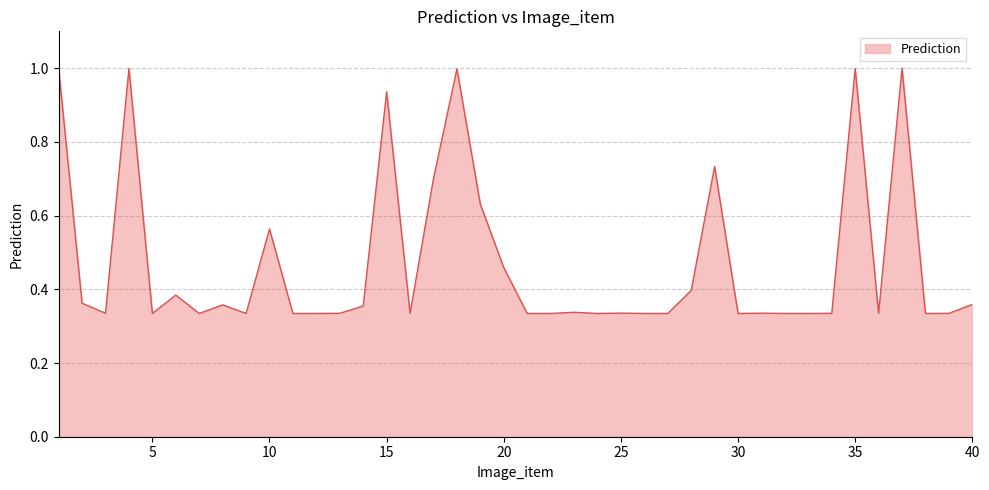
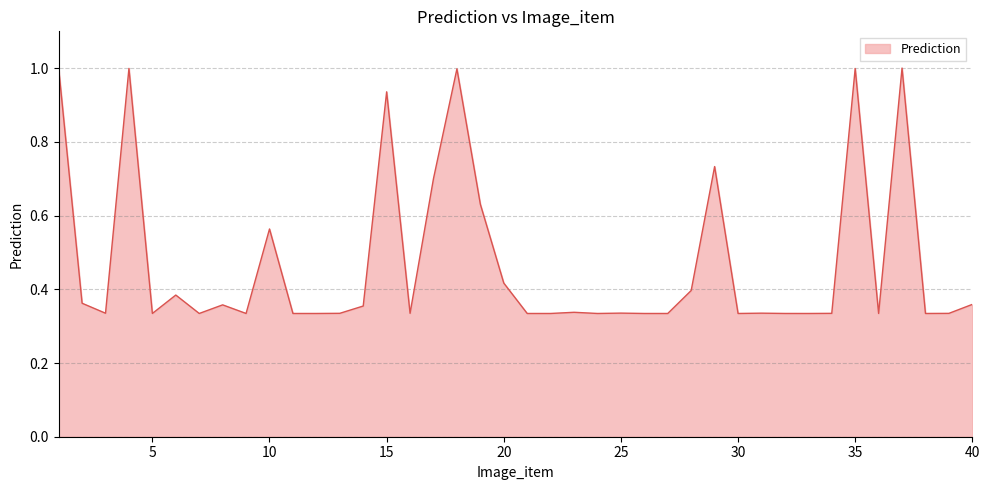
  {
    "5": 0.33,
    "10": 0.56,
    "15": 0.94,
-   "20": 0.46,
+   "20": 0.42,
    "25": 0.34,
    "30": 0.33,
    "35": 1.00,
    "40": 0.36
  }
